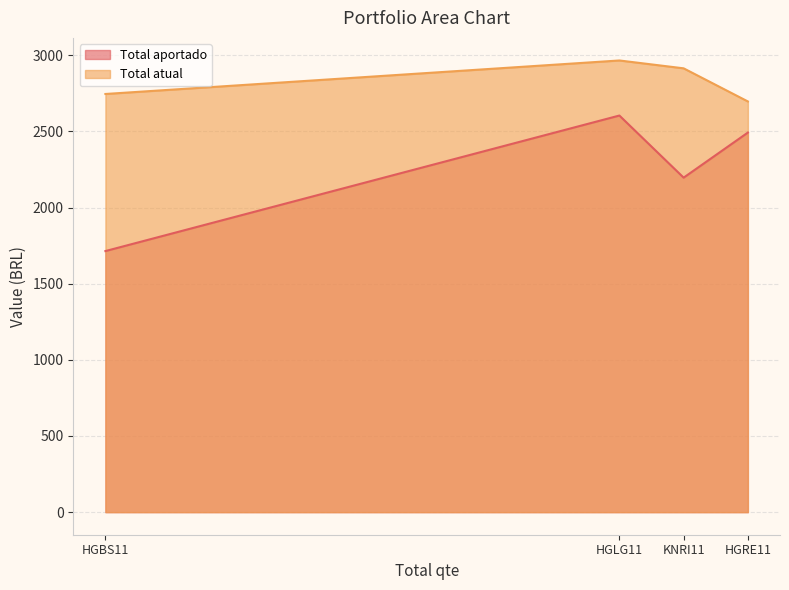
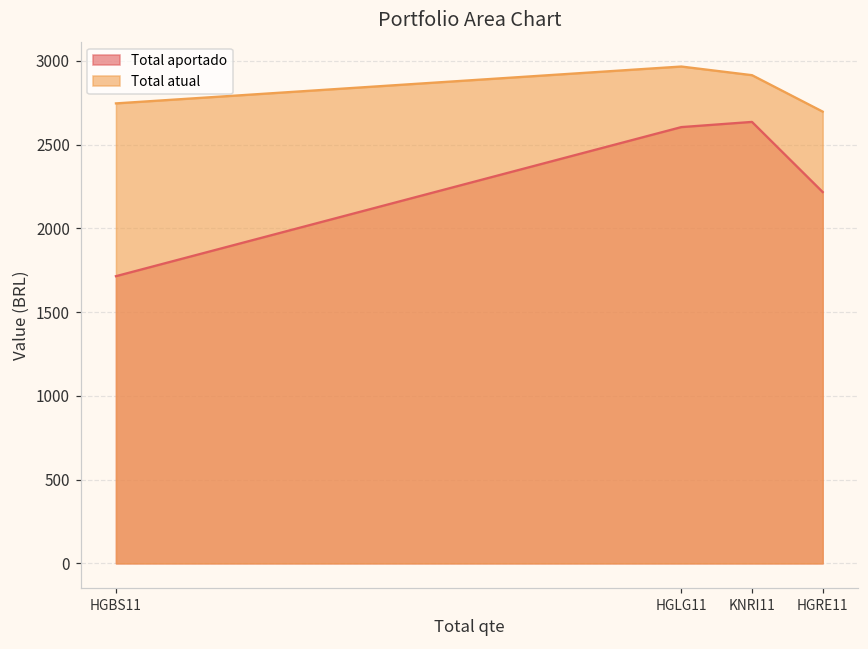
  {
    "Total aportado": {
      "HGBS11": 1710,
      "HGLG11": 2600,
-     "KNRI11": 2200,
-     "HGRE11": 2490
+     "KNRI11": 2640,
+     "HGRE11": 2220
    },
    "Total atual": {
      "HGBS11": 2750,
      "HGLG11": 2970,
      "KNRI11": 2910,
      "HGRE11": 2700
    }
  }
